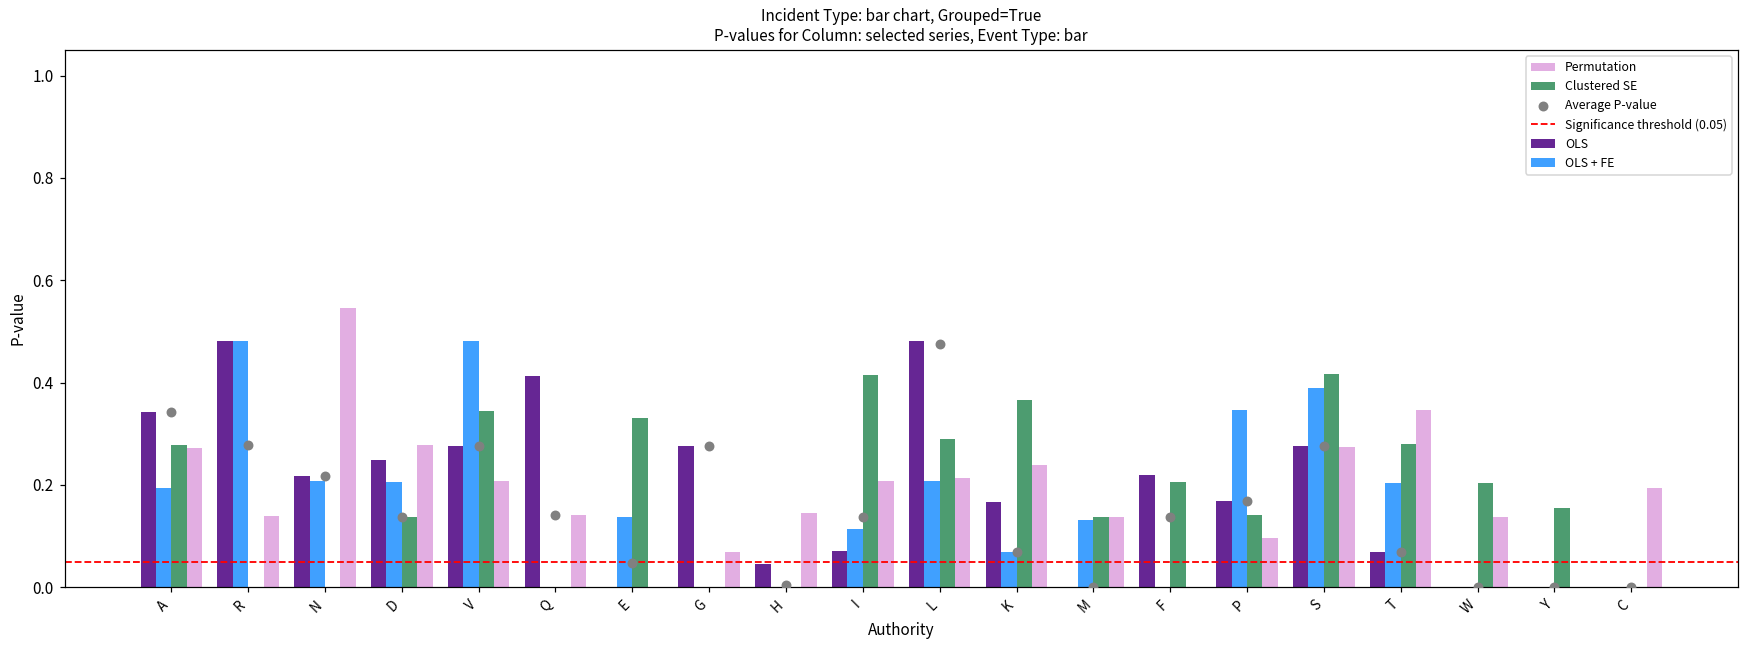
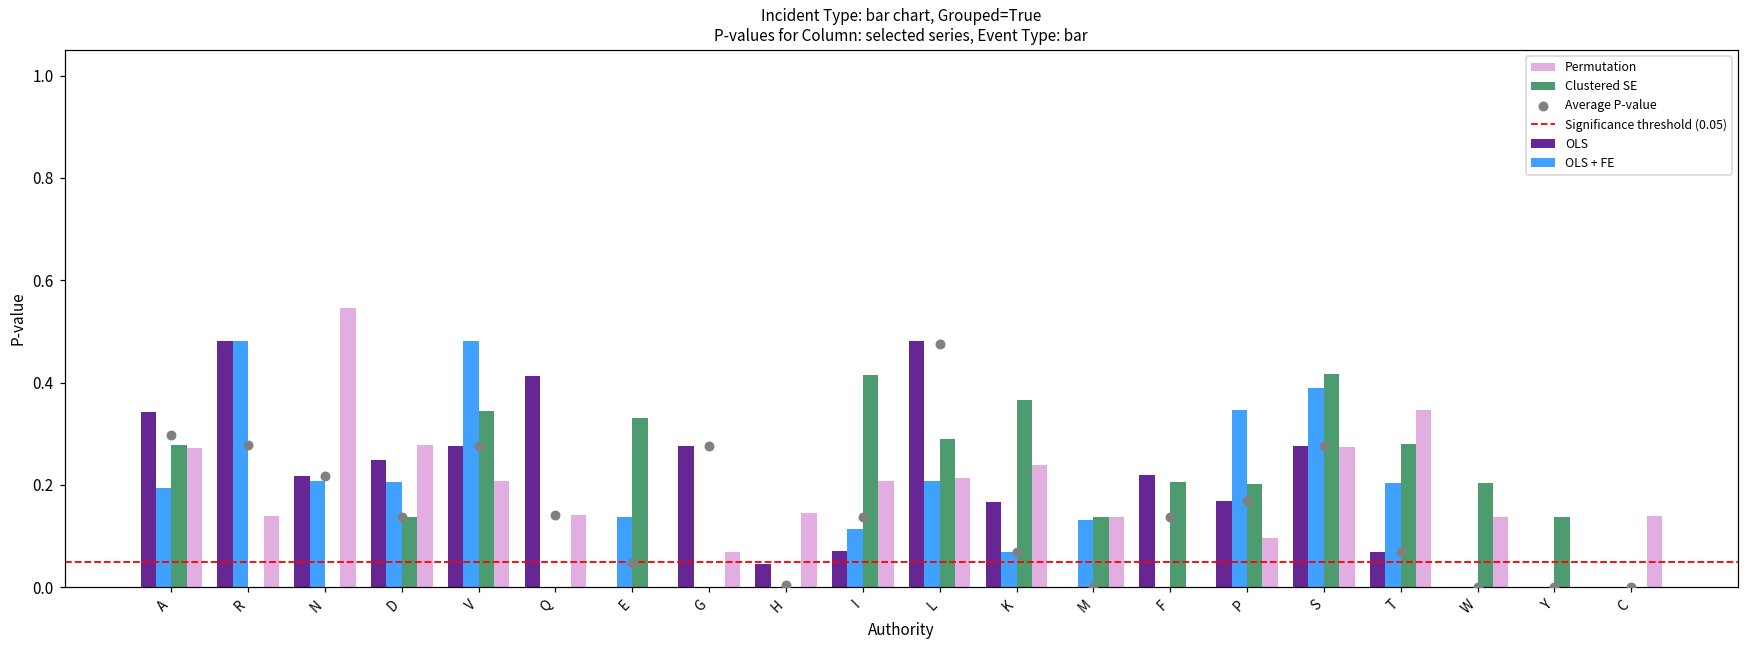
  {
    "OLS": {
      "A": 0.34,
      "R": 0.48,
      "N": 0.22,
      "D": 0.25,
      "V": 0.28,
      "Q": 0.41,
      "E": 0.00,
      "G": 0.28,
      "H": 0.04,
      "I": 0.07,
      "L": 0.48,
      "K": 0.17,
      "M": 0.00,
      "F": 0.22,
      "P": 0.17,
      "S": 0.28,
      "T": 0.07,
      "W": 0.00,
      "Y": 0.00,
      "C": 0.00
    },
    "Average P-value": {
-     "A": 0.34
+     "A": 0.30
    },
    "OLS + FE": {
      "A": 0.19,
      "R": 0.48,
      "N": 0.21,
      "D": 0.21,
      "V": 0.48,
      "Q": 0.00,
      "E": 0.14,
      "G": 0.00,
      "H": 0.00,
      "I": 0.11,
      "L": 0.21,
      "K": 0.07,
      "M": 0.13,
      "F": 0.00,
      "P": 0.35,
      "S": 0.39,
      "T": 0.20,
      "W": 0.00,
      "Y": 0.00,
      "C": 0.00
    },
    "Clustered SE": {
      "A": 0.28,
      "R": 0.00,
      "N": 0.00,
      "D": 0.14,
      "V": 0.34,
      "Q": 0.00,
      "E": 0.33,
      "G": 0.00,
      "H": 0.00,
      "I": 0.41,
      "L": 0.29,
      "K": 0.37,
      "M": 0.14,
      "F": 0.21,
-     "P": 0.14,
+     "P": 0.20,
      "S": 0.42,
      "T": 0.28,
      "W": 0.20,
-     "Y": 0.16,
+     "Y": 0.14,
      "C": 0.00
    },
    "Permutation": {
      "A": 0.27,
      "R": 0.14,
      "N": 0.55,
      "D": 0.28,
      "V": 0.21,
      "Q": 0.14,
      "E": 0.00,
      "G": 0.07,
      "H": 0.14,
      "I": 0.21,
      "L": 0.21,
      "K": 0.24,
      "M": 0.14,
      "F": 0.00,
      "P": 0.10,
      "S": 0.27,
      "T": 0.35,
      "W": 0.14,
      "Y": 0.00,
-     "C": 0.19
+     "C": 0.14
    }
  }
